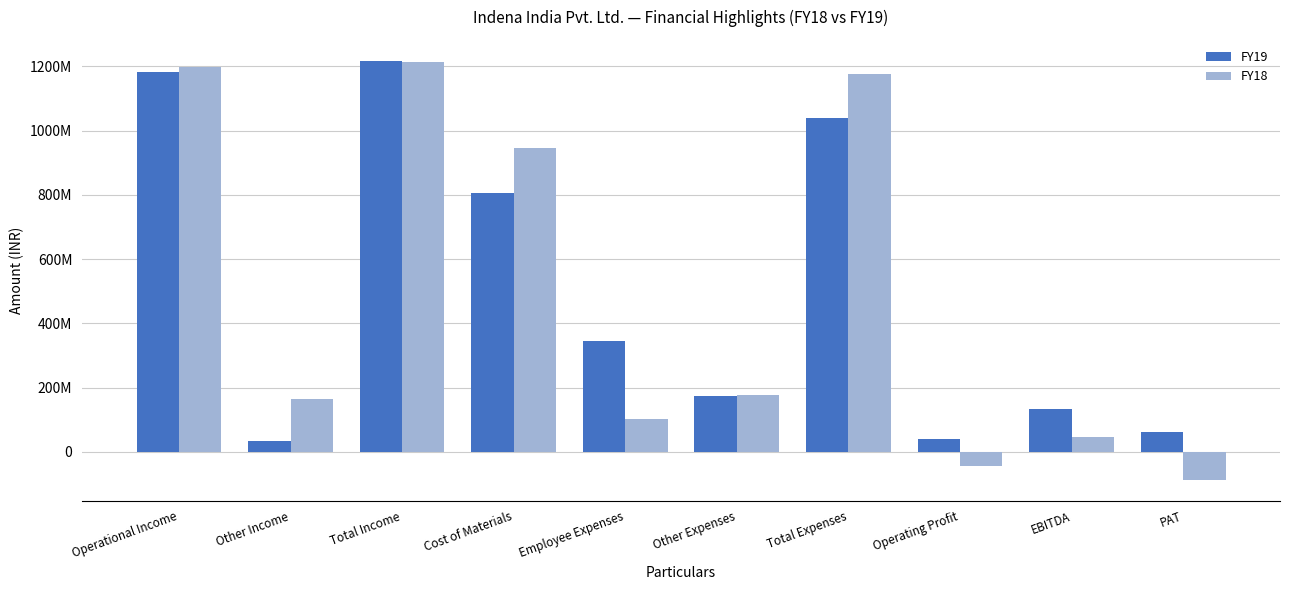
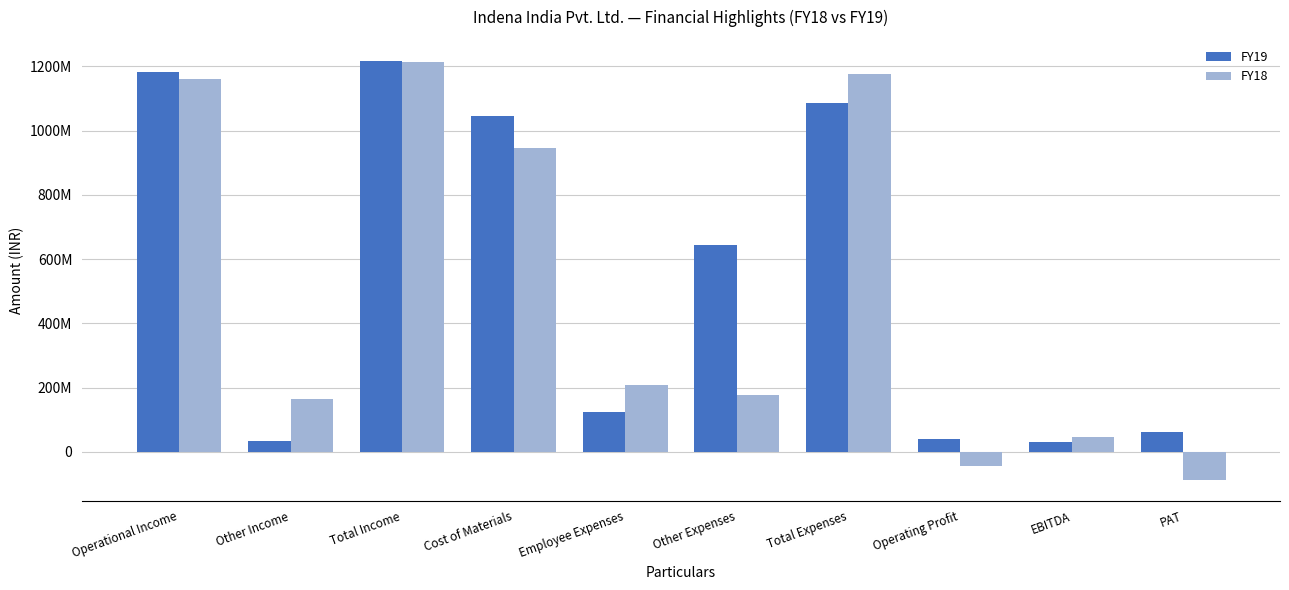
  {
    "FY19": {
      "Operational Income": 1180000000,
      "Other Income": 30000000,
      "Total Income": 1220000000,
-     "Cost of Materials": 810000000,
-     "Employee Expenses": 350000000,
-     "Other Expenses": 170000000,
-     "Total Expenses": 1040000000,
+     "Cost of Materials": 1040000000,
+     "Employee Expenses": 130000000,
+     "Other Expenses": 640000000,
+     "Total Expenses": 1080000000,
      "Operating Profit": 40000000,
-     "EBITDA": 130000000,
+     "EBITDA": 30000000,
      "PAT": 60000000
    },
    "FY18": {
-     "Operational Income": 1200000000,
+     "Operational Income": 1160000000,
      "Other Income": 170000000,
      "Total Income": 1210000000,
      "Cost of Materials": 950000000,
-     "Employee Expenses": 100000000,
+     "Employee Expenses": 210000000,
      "Other Expenses": 180000000,
      "Total Expenses": 1180000000,
      "Operating Profit": -40000000,
      "EBITDA": 50000000,
      "PAT": -90000000
    }
  }
